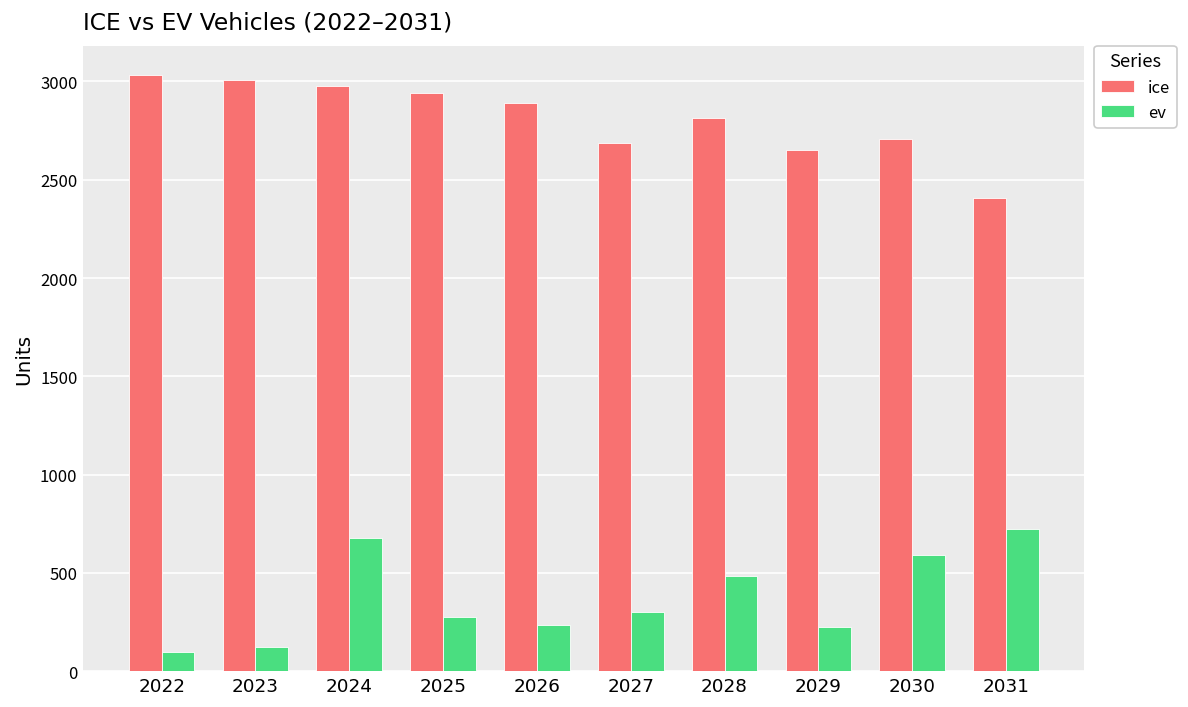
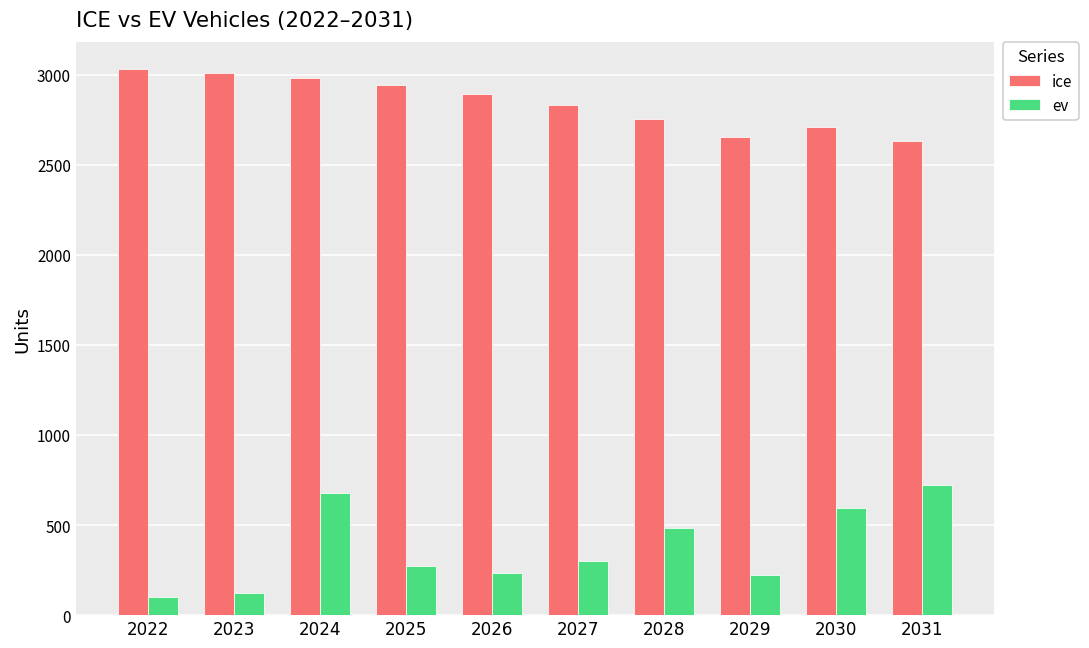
  {
    "ice": {
      "2022": 3030,
      "2023": 3010,
      "2024": 2980,
      "2025": 2940,
      "2026": 2890,
-     "2027": 2690,
-     "2028": 2810,
+     "2027": 2830,
+     "2028": 2750,
      "2029": 2650,
      "2030": 2710,
-     "2031": 2410
+     "2031": 2630
    },
    "ev": {
      "2022": 100,
      "2023": 120,
      "2024": 680,
      "2025": 270,
      "2026": 240,
      "2027": 300,
      "2028": 490,
      "2029": 220,
      "2030": 590,
      "2031": 720
    }
  }
